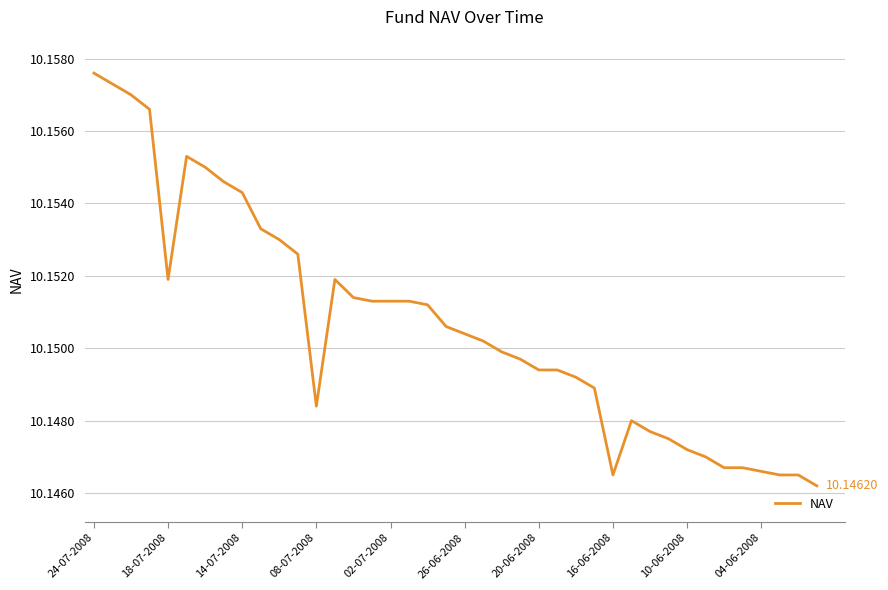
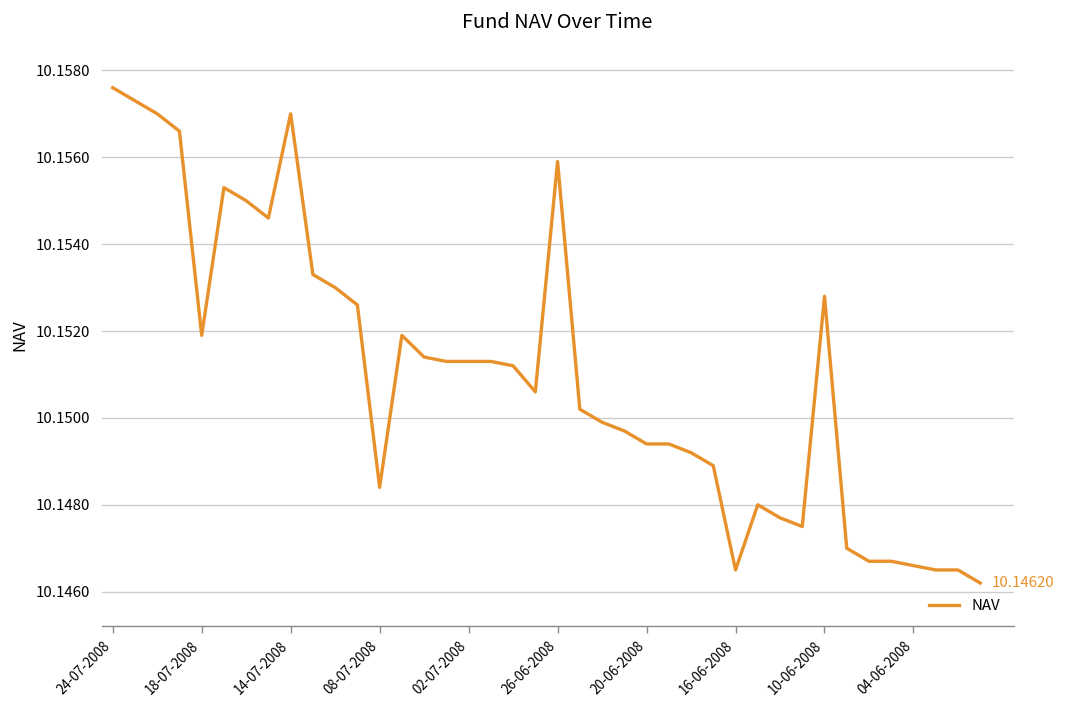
  {
    "24-07-2008": 10.1576,
    "18-07-2008": 10.1519,
-   "14-07-2008": 10.1543,
+   "14-07-2008": 10.1570,
    "08-07-2008": 10.1484,
    "02-07-2008": 10.1513,
-   "26-06-2008": 10.1504,
+   "26-06-2008": 10.1559,
    "20-06-2008": 10.1494,
    "16-06-2008": 10.1465,
-   "10-06-2008": 10.1472,
+   "10-06-2008": 10.1528,
    "04-06-2008": 10.1466
  }
